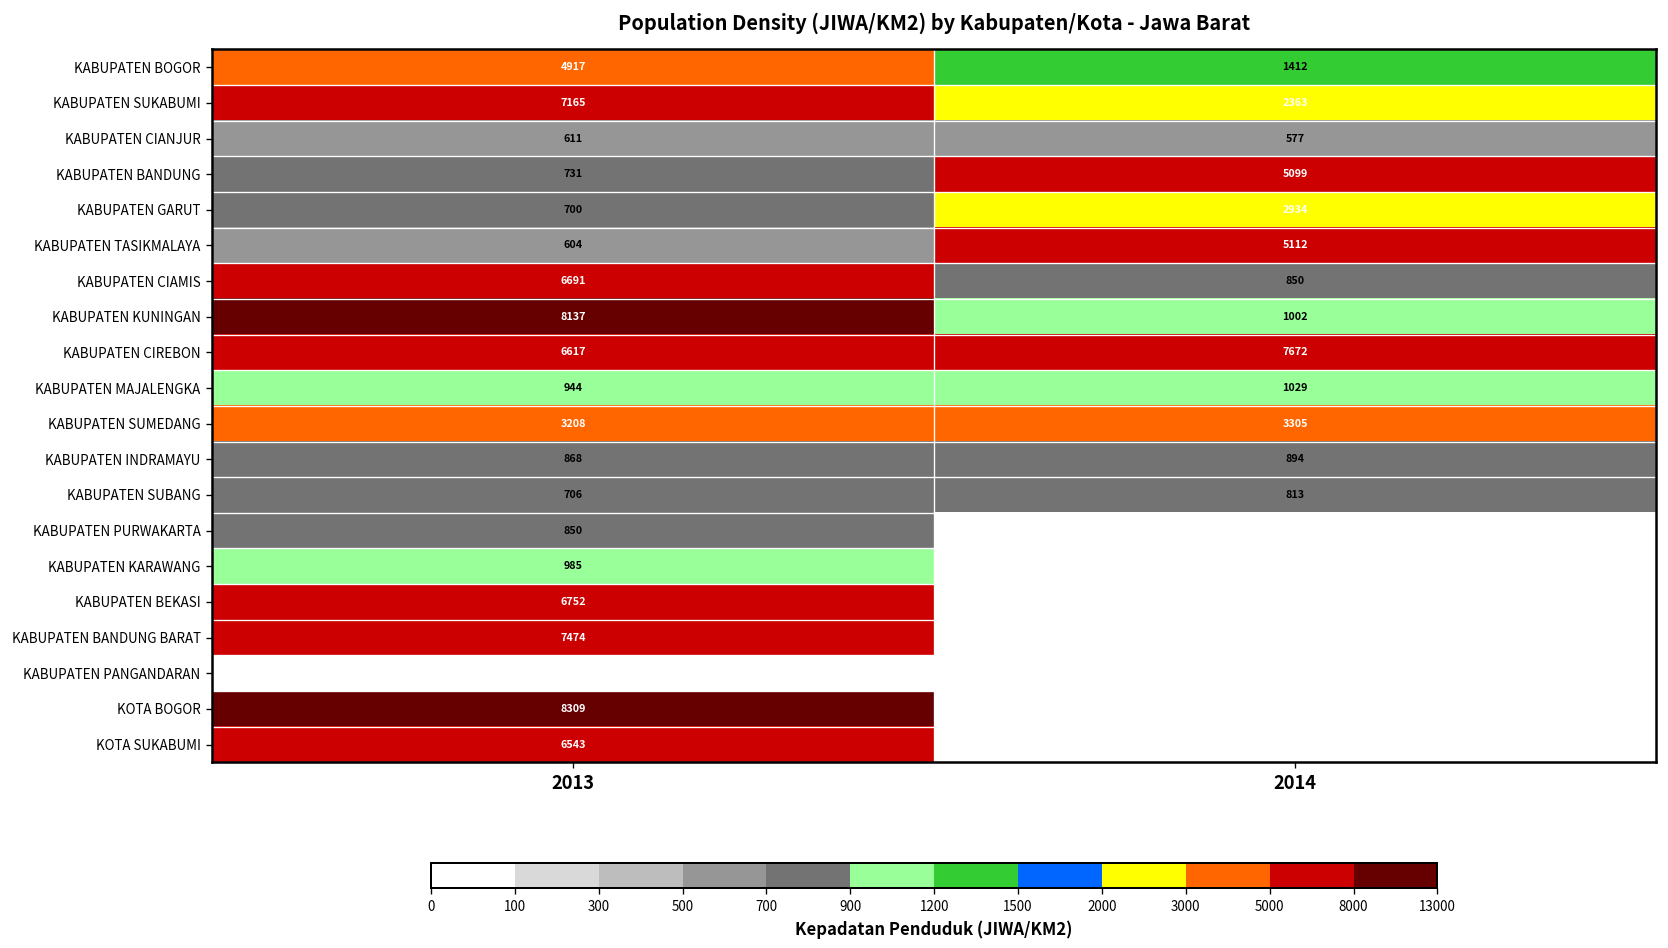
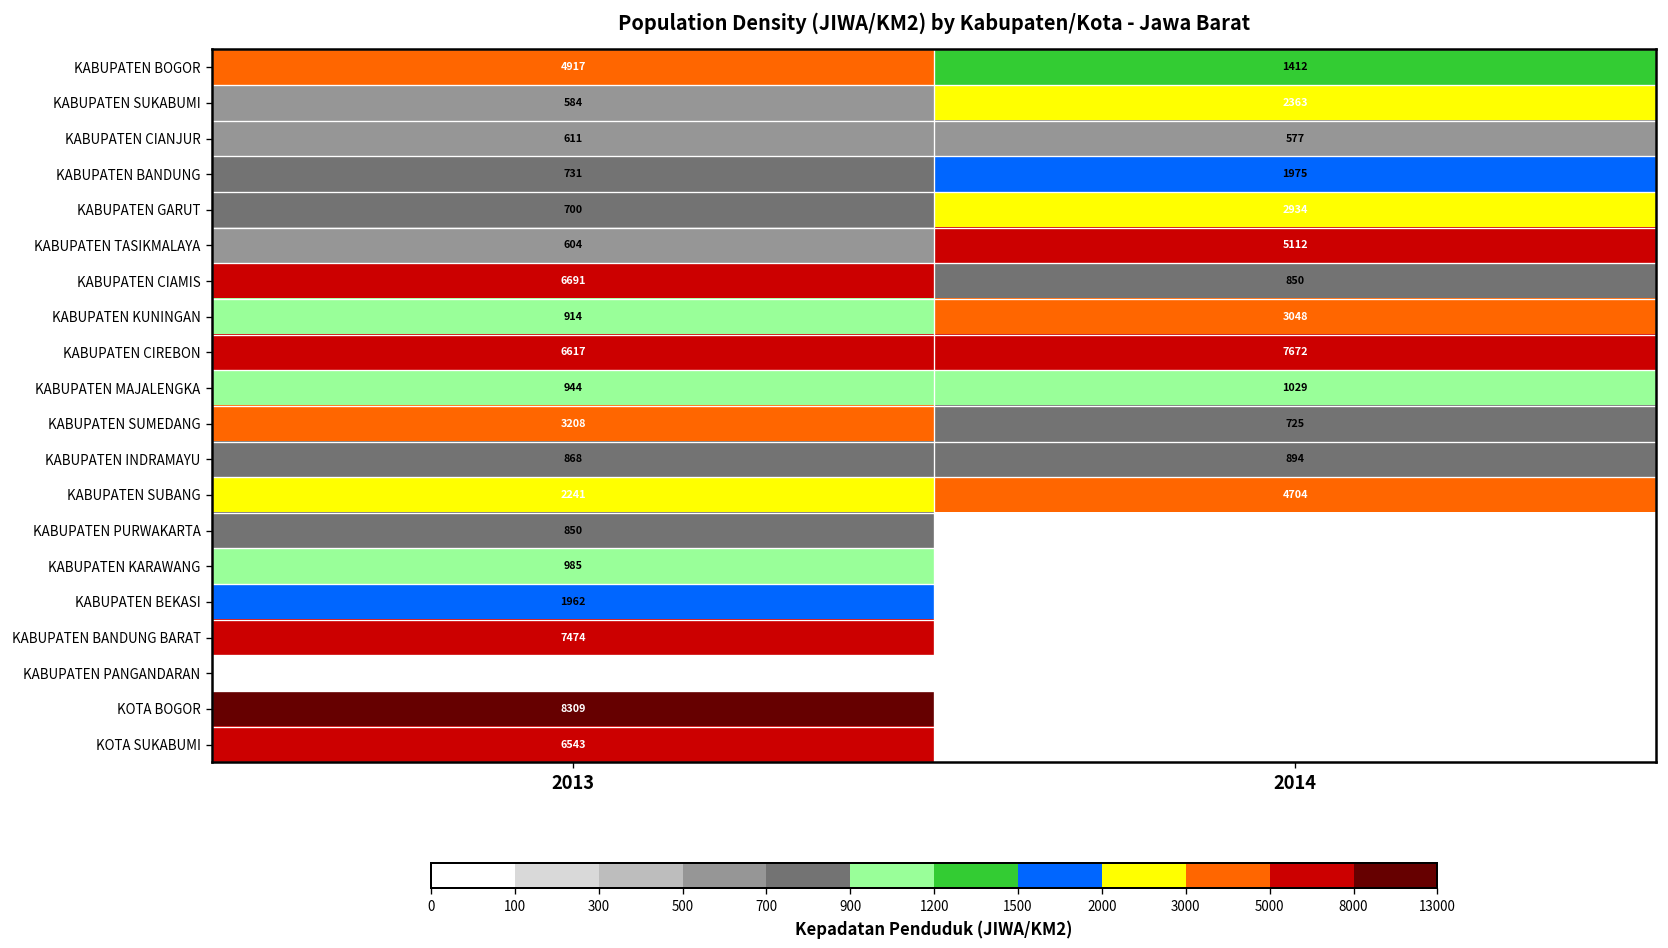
  {
    "KABUPATEN BOGOR": {
      "2013": 4917,
      "2014": 1412
    },
    "KABUPATEN SUKABUMI": {
-     "2013": 7165,
+     "2013": 584,
      "2014": 2363
    },
    "KABUPATEN CIANJUR": {
      "2013": 611,
      "2014": 577
    },
    "KABUPATEN BANDUNG": {
      "2013": 731,
-     "2014": 5099
+     "2014": 1975
    },
    "KABUPATEN GARUT": {
      "2013": 700,
      "2014": 2934
    },
    "KABUPATEN TASIKMALAYA": {
      "2013": 604,
      "2014": 5112
    },
    "KABUPATEN CIAMIS": {
      "2013": 6691,
      "2014": 850
    },
    "KABUPATEN KUNINGAN": {
-     "2013": 8137,
-     "2014": 1002
+     "2013": 914,
+     "2014": 3048
    },
    "KABUPATEN CIREBON": {
      "2013": 6617,
      "2014": 7672
    },
    "KABUPATEN MAJALENGKA": {
      "2013": 944,
      "2014": 1029
    },
    "KABUPATEN SUMEDANG": {
      "2013": 3208,
-     "2014": 3305
+     "2014": 725
    },
    "KABUPATEN INDRAMAYU": {
      "2013": 868,
      "2014": 894
    },
    "KABUPATEN SUBANG": {
-     "2013": 706,
-     "2014": 813
+     "2013": 2241,
+     "2014": 4704
    },
    "KABUPATEN PURWAKARTA": {
      "2013": 850
    },
    "KABUPATEN KARAWANG": {
      "2013": 985
    },
    "KABUPATEN BEKASI": {
-     "2013": 6752
+     "2013": 1962
    },
    "KABUPATEN BANDUNG BARAT": {
      "2013": 7474
    },
    "KOTA BOGOR": {
      "2013": 8309
    },
    "KOTA SUKABUMI": {
      "2013": 6543
    }
  }
